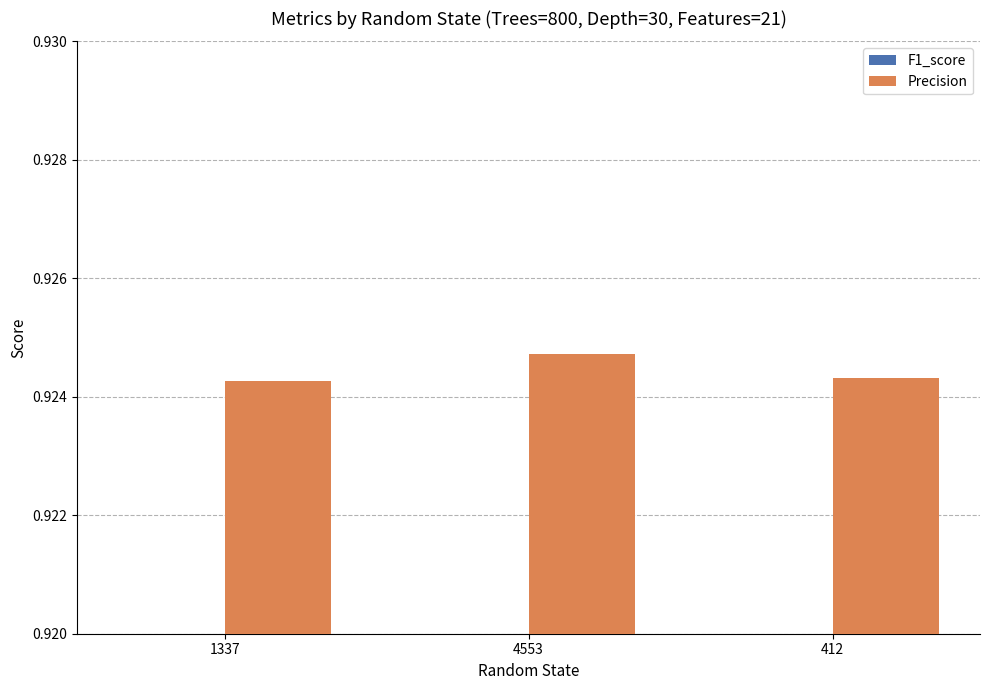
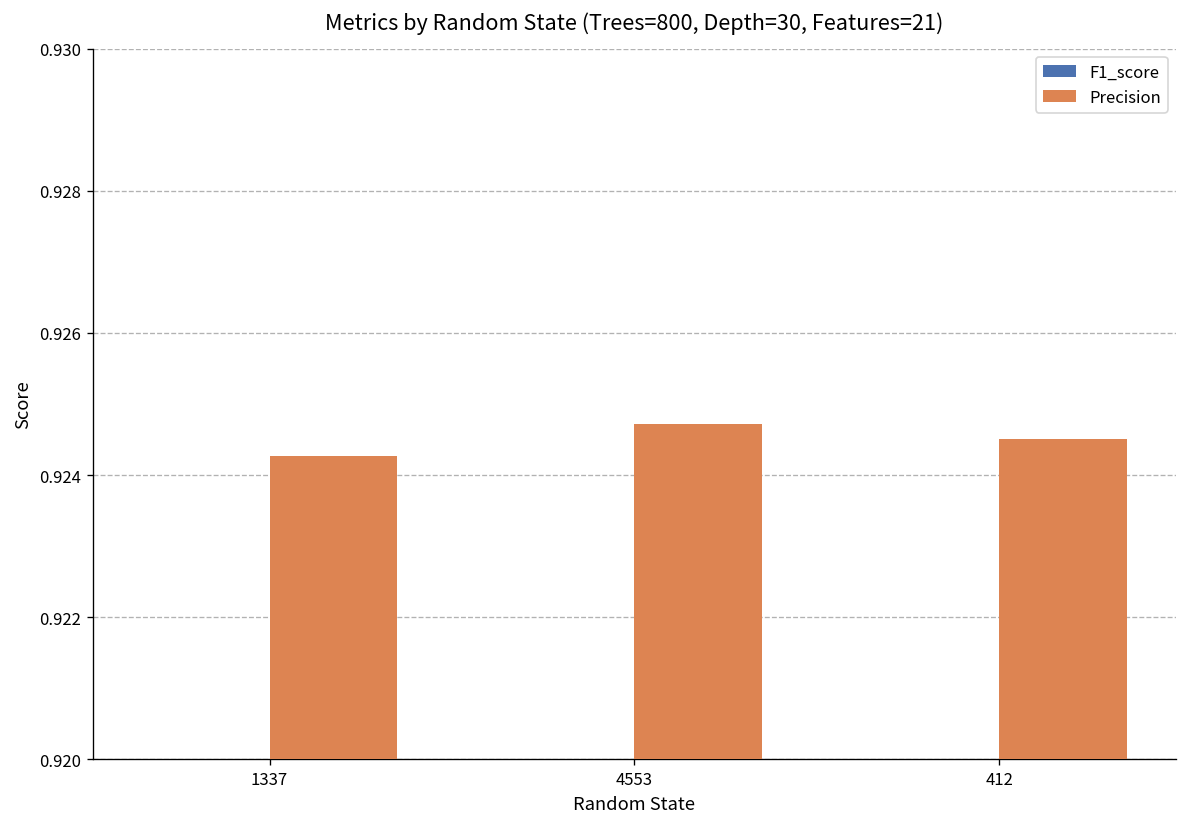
  {
    "Precision": {
      "1337": 0.9243,
      "4553": 0.9247,
-     "412": 0.9243
+     "412": 0.9245
    }
  }
